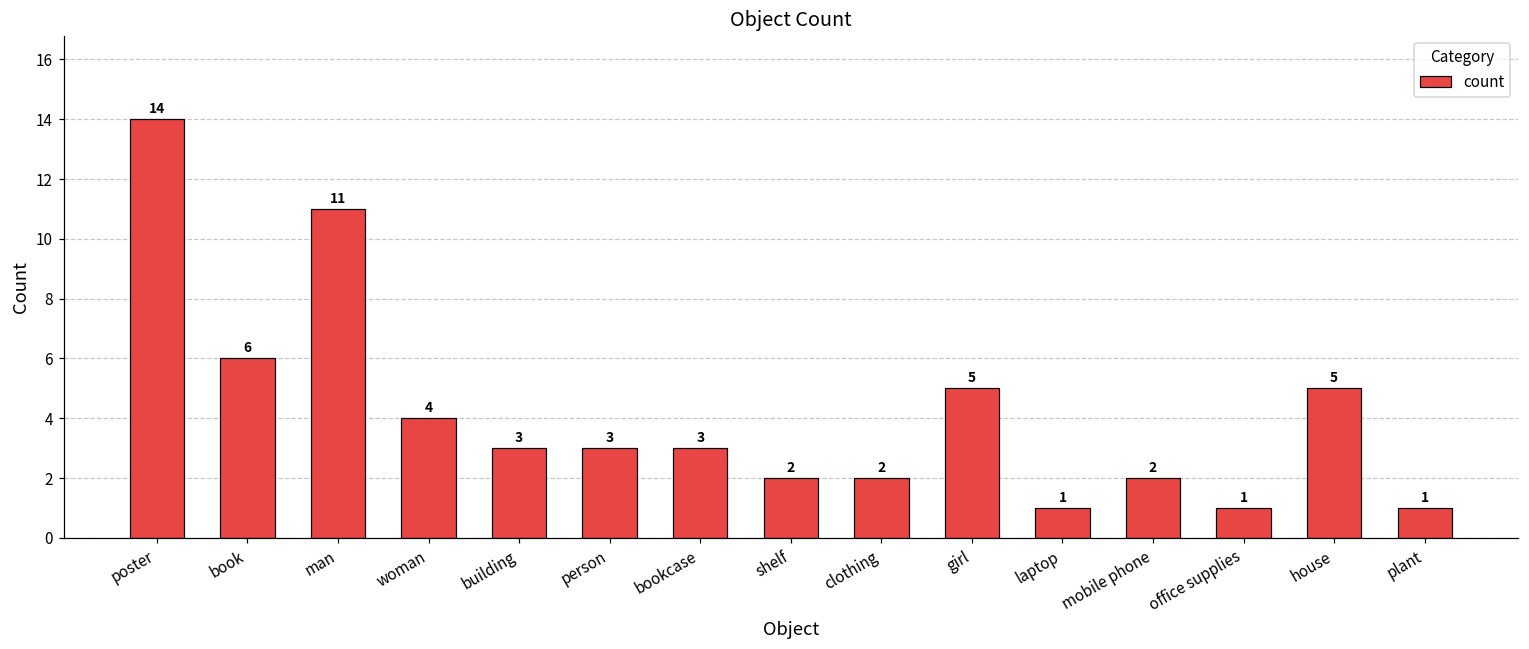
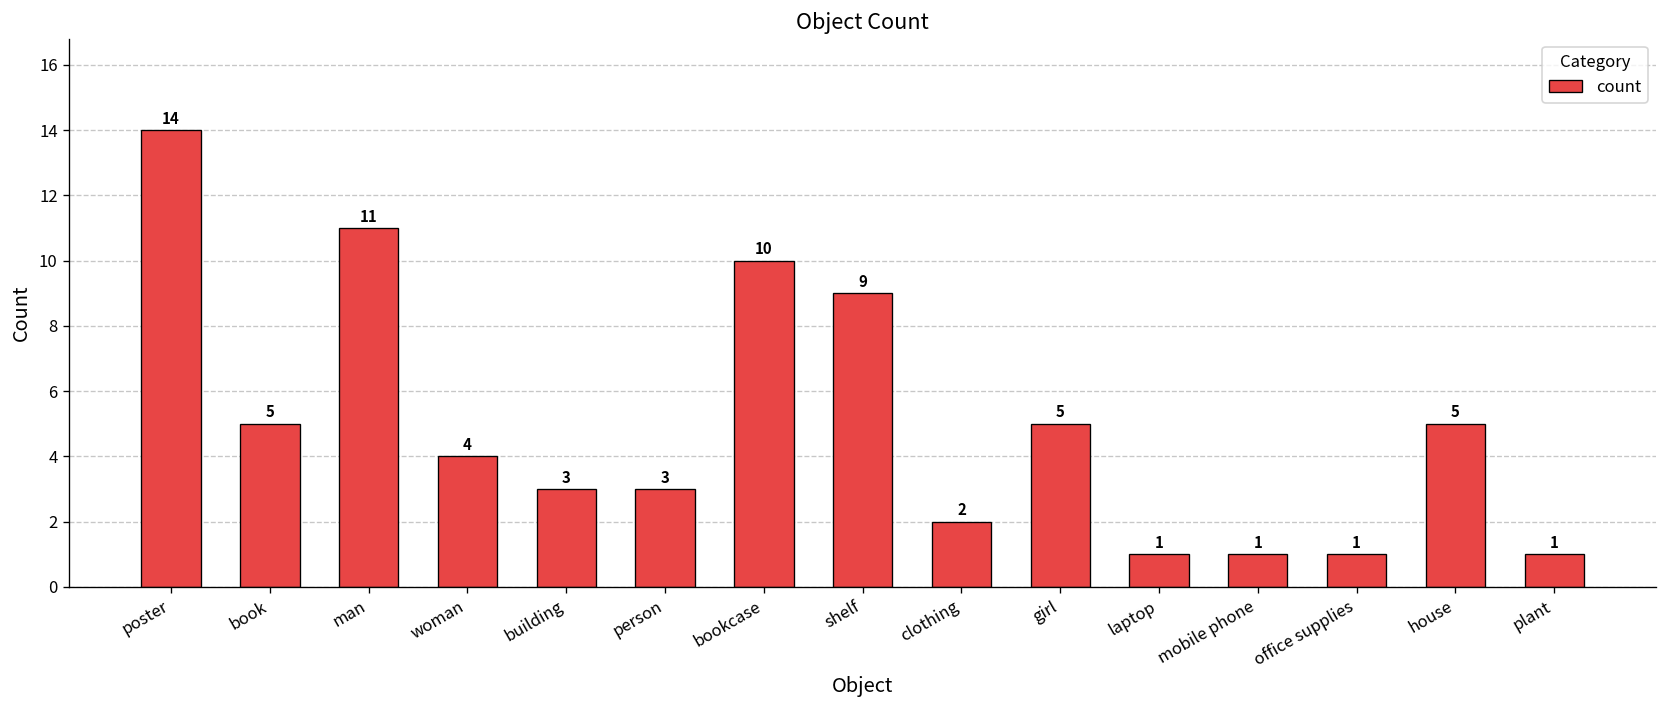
  {
    "poster": 14,
-   "book": 6,
+   "book": 5,
    "man": 11,
    "woman": 4,
    "building": 3,
    "person": 3,
-   "bookcase": 3,
-   "shelf": 2,
+   "bookcase": 10,
+   "shelf": 9,
    "clothing": 2,
    "girl": 5,
    "laptop": 1,
-   "mobile phone": 2,
+   "mobile phone": 1,
    "office supplies": 1,
    "house": 5,
    "plant": 1
  }
